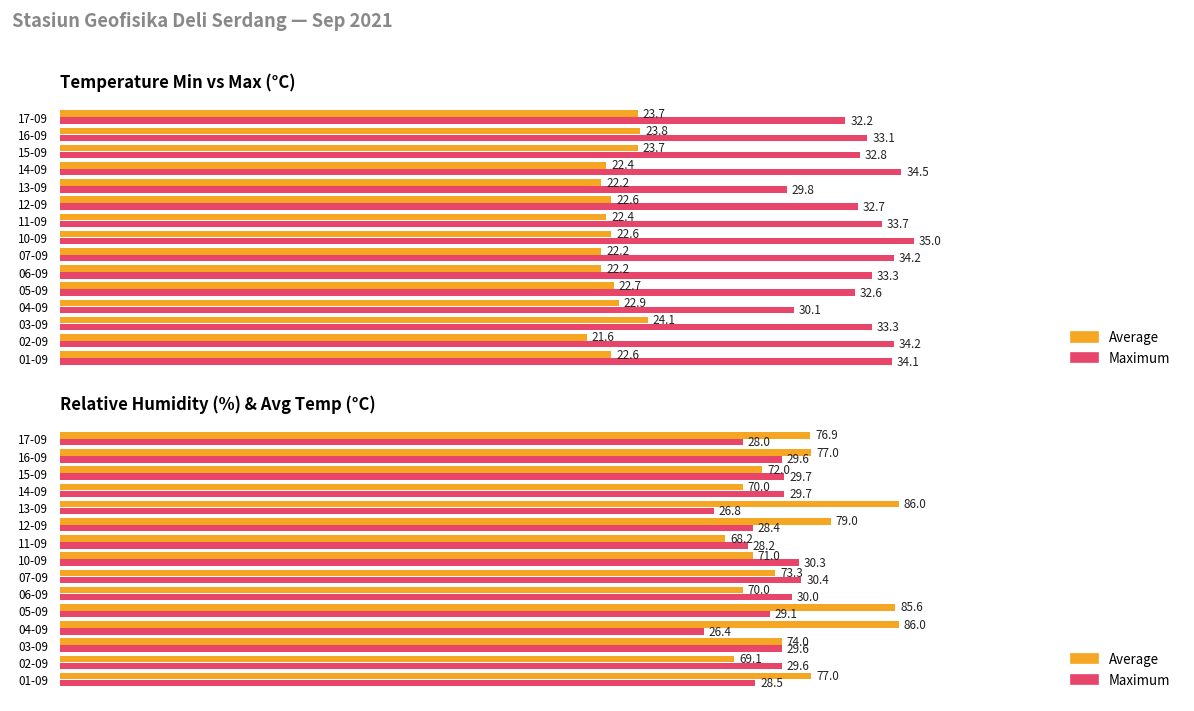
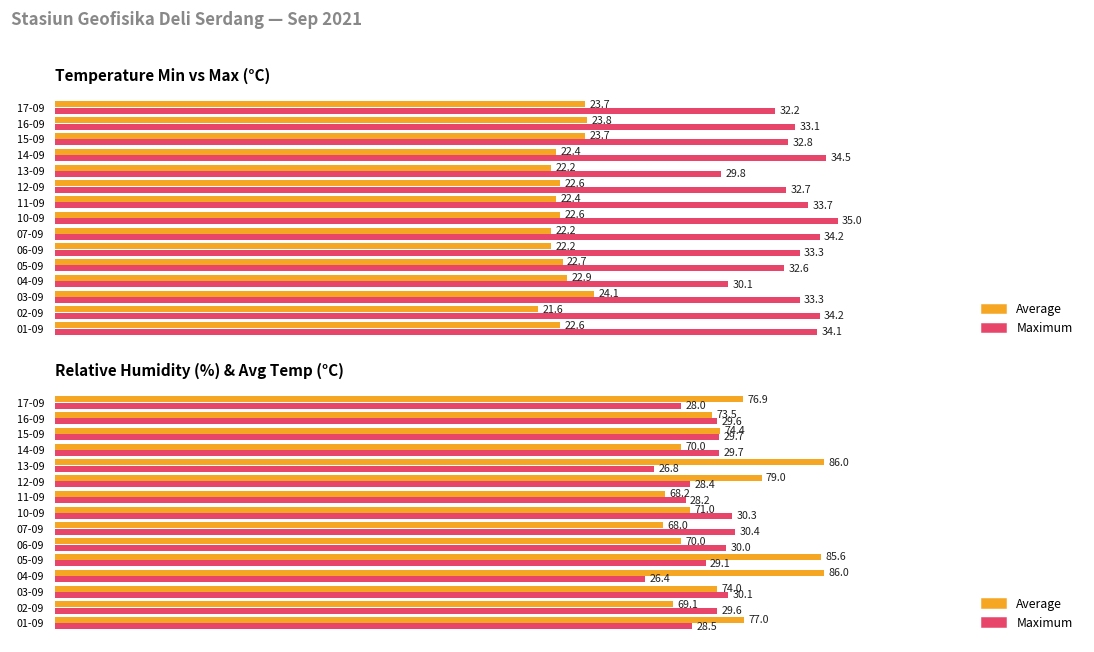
  {
    "Relative Humidity (%) & Avg Temp (°C)": {
      "Average": {
        "17-09": 76.9,
-       "16-09": 77.0,
-       "15-09": 72.0,
+       "16-09": 73.5,
+       "15-09": 74.4,
        "14-09": 70.0,
        "13-09": 86.0,
        "12-09": 79.0,
        "11-09": 68.2,
        "10-09": 71.0,
-       "07-09": 73.3,
+       "07-09": 68.0,
        "06-09": 70.0,
        "05-09": 85.6,
        "04-09": 86.0,
        "02-09": 69.1,
        "01-09": 77.0
      },
      "Maximum": {
-       "03-09": 29.6
+       "03-09": 30.1
      }
    }
  }
